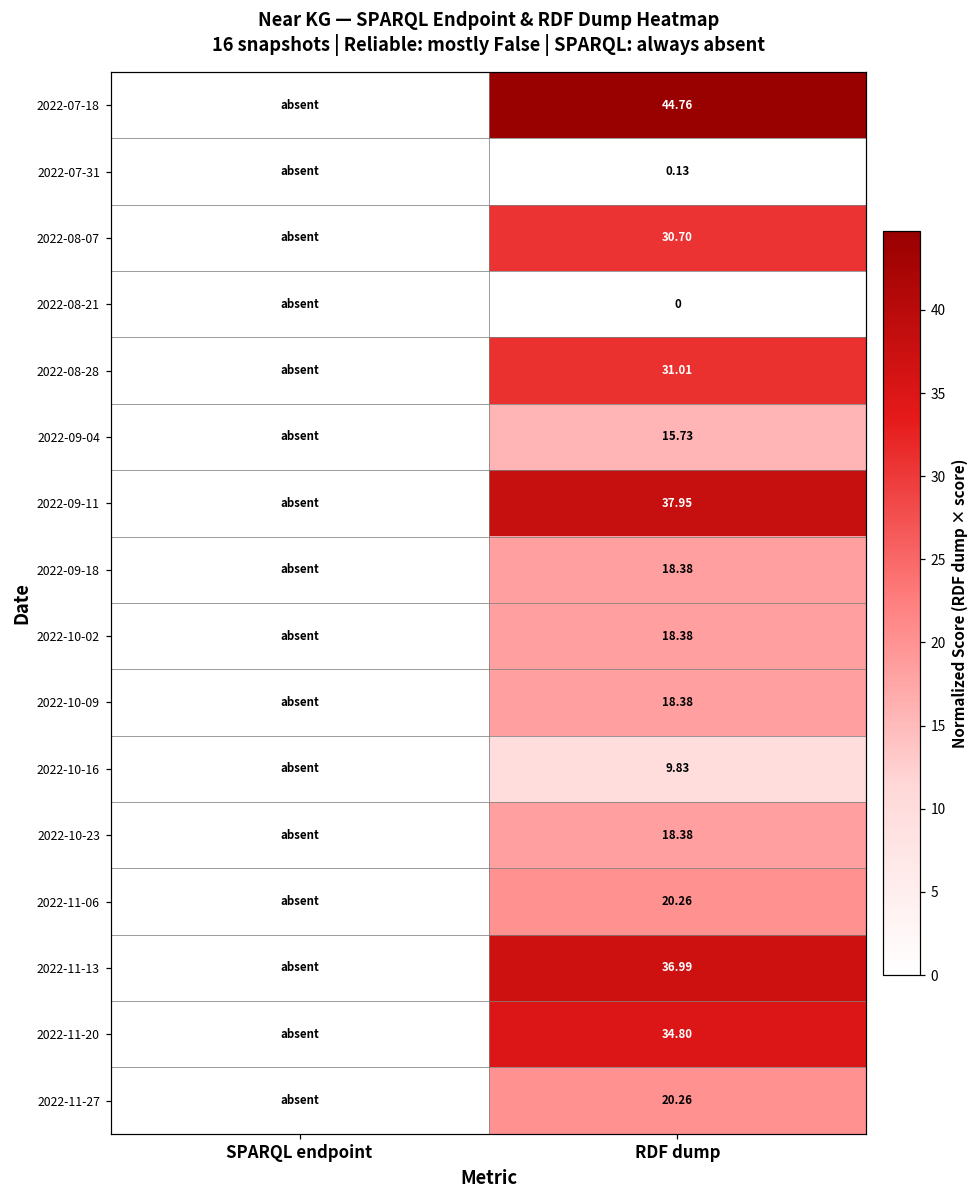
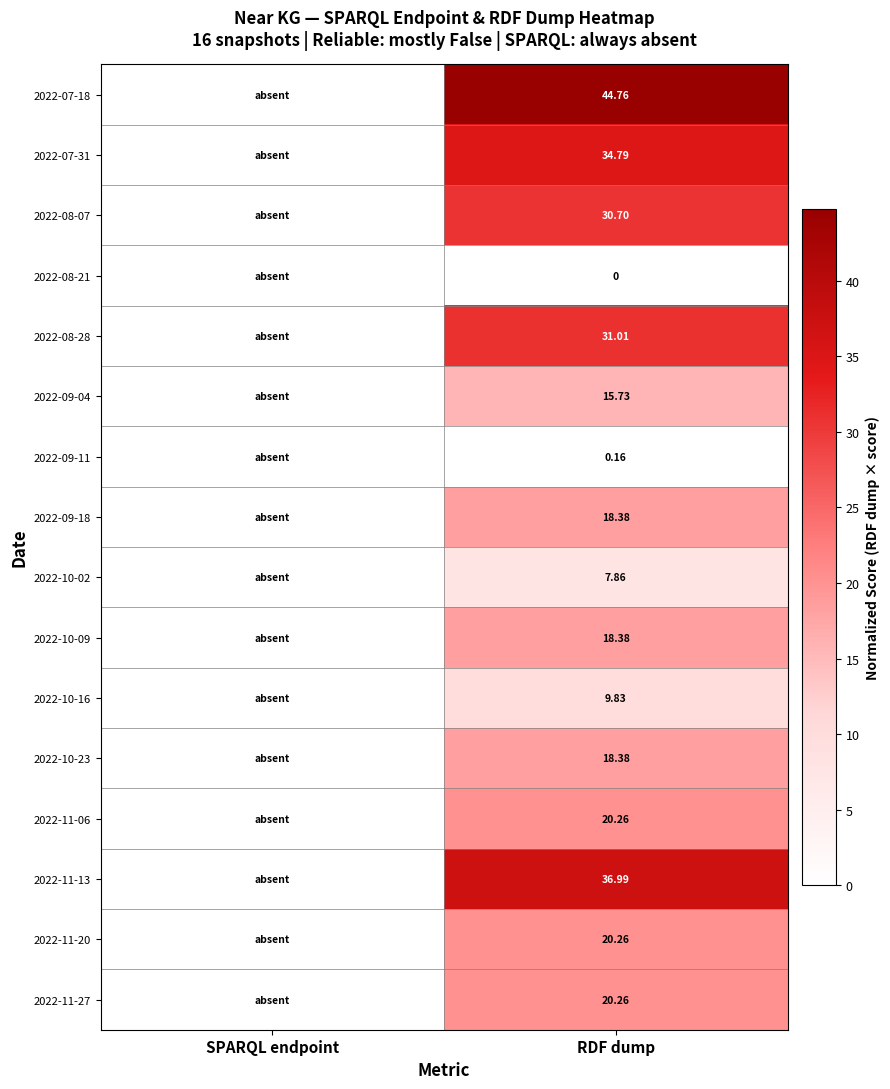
  {
    "2022-07-18": {
      "RDF dump": 44.76
    },
    "2022-07-31": {
-     "RDF dump": 0.13
+     "RDF dump": 34.79
    },
    "2022-08-07": {
      "RDF dump": 30.70
    },
    "2022-08-21": {
      "RDF dump": 0
    },
    "2022-08-28": {
      "RDF dump": 31.01
    },
    "2022-09-04": {
      "RDF dump": 15.73
    },
    "2022-09-11": {
-     "RDF dump": 37.95
+     "RDF dump": 0.16
    },
    "2022-09-18": {
      "RDF dump": 18.38
    },
    "2022-10-02": {
-     "RDF dump": 18.38
+     "RDF dump": 7.86
    },
    "2022-10-09": {
      "RDF dump": 18.38
    },
    "2022-10-16": {
      "RDF dump": 9.83
    },
    "2022-10-23": {
      "RDF dump": 18.38
    },
    "2022-11-06": {
      "RDF dump": 20.26
    },
    "2022-11-13": {
      "RDF dump": 36.99
    },
    "2022-11-20": {
-     "RDF dump": 34.80
+     "RDF dump": 20.26
    },
    "2022-11-27": {
      "RDF dump": 20.26
    }
  }
